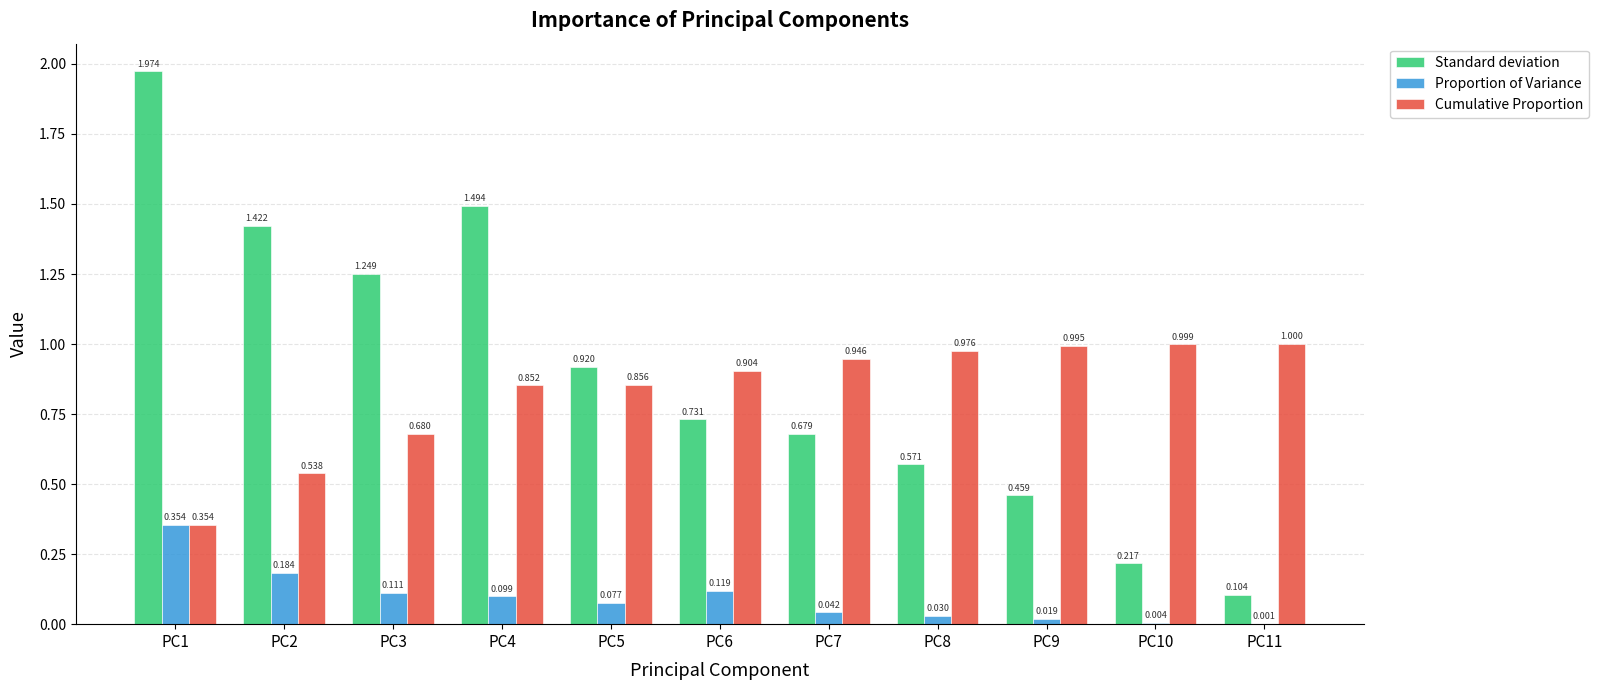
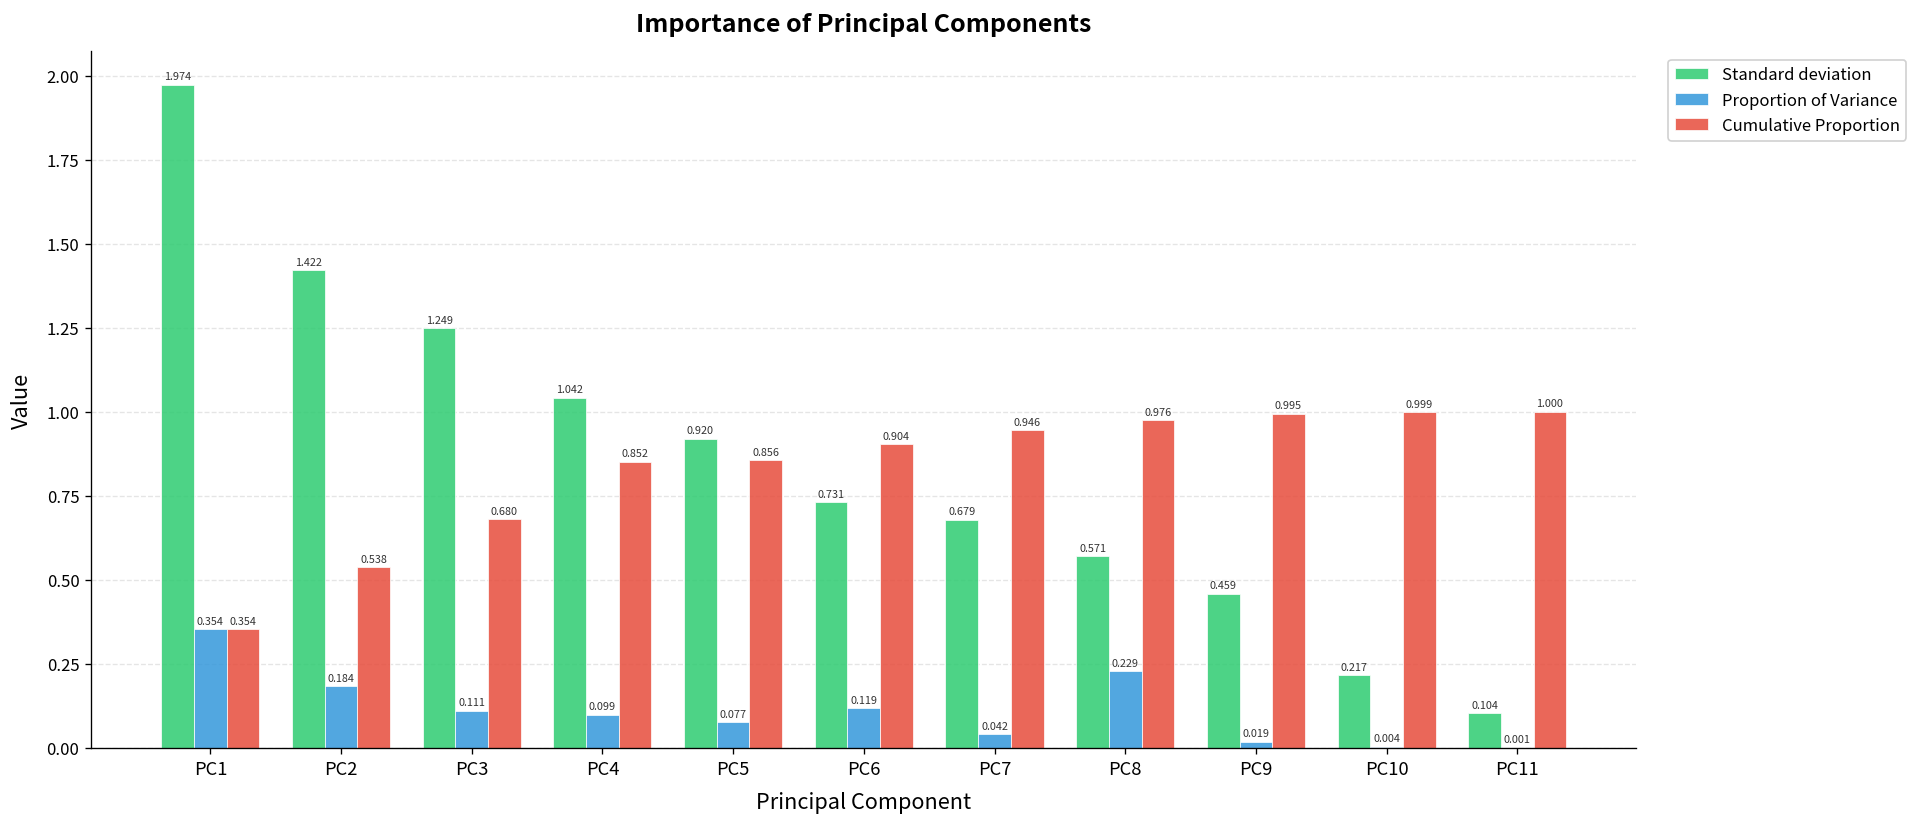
  {
    "Standard deviation": {
      "PC1": 1.974,
      "PC2": 1.422,
      "PC3": 1.249,
-     "PC4": 1.494,
+     "PC4": 1.042,
      "PC5": 0.920,
      "PC6": 0.731,
      "PC7": 0.679,
      "PC8": 0.571,
      "PC9": 0.459,
      "PC10": 0.217,
      "PC11": 0.104
    },
    "Proportion of Variance": {
      "PC1": 0.354,
      "PC2": 0.184,
      "PC3": 0.111,
      "PC4": 0.099,
      "PC5": 0.077,
      "PC6": 0.119,
      "PC7": 0.042,
-     "PC8": 0.030,
+     "PC8": 0.229,
      "PC9": 0.019,
      "PC10": 0.004,
      "PC11": 0.001
    },
    "Cumulative Proportion": {
      "PC1": 0.354,
      "PC2": 0.538,
      "PC3": 0.680,
      "PC4": 0.852,
      "PC5": 0.856,
      "PC6": 0.904,
      "PC7": 0.946,
      "PC8": 0.976,
      "PC9": 0.995,
      "PC10": 0.999,
      "PC11": 1.000
    }
  }
